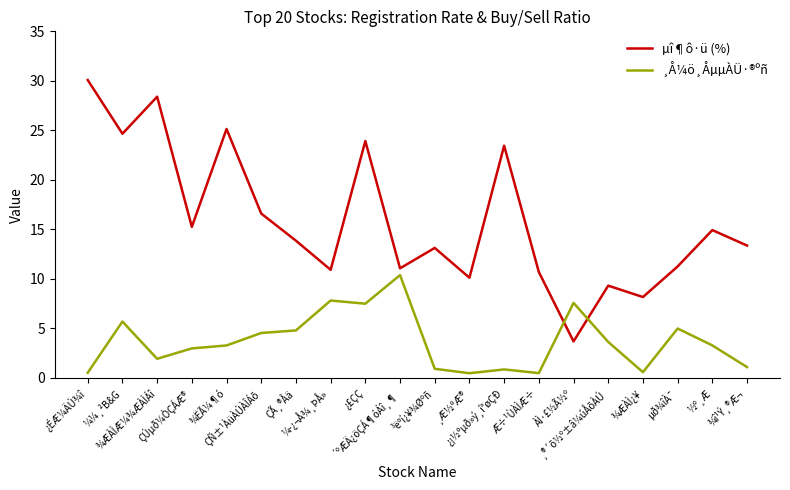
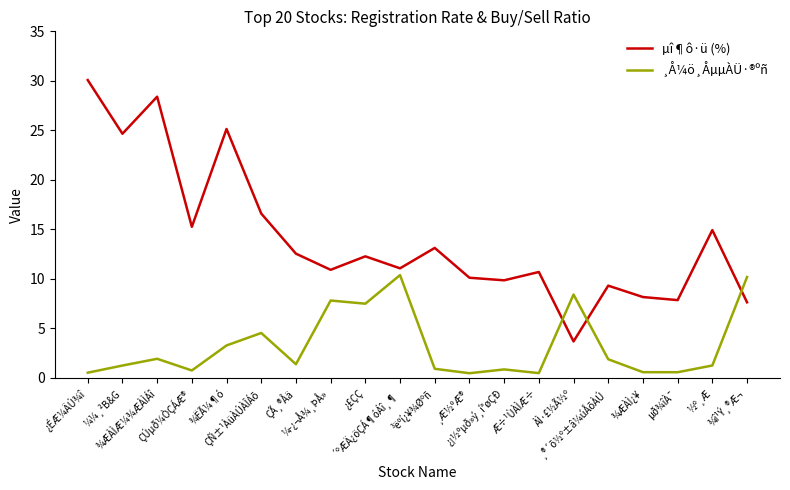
  {
    "µî¶ô·ü (%)": {
      "¿ÉÆ¼ÄÚ¾î": 30,
      "¼¼¸²B&G": 25,
      "¾ÆÀÌÆ¼¾ÆÀÌÁî": 28,
      "ÇÚµð¼ÒÇÁÆ®": 15,
      "¾ËÃ¼¶ó": 25,
      "ÇÑ±¹ÀüÀÚÀÎÁõ": 17,
-     "ÇÃ¸®Åä": 14,
+     "ÇÃ¸®Åä": 13,
      "¼­¿¬Å¾¸ÞÅ»": 11,
-     "¿£ÇÇ": 24,
+     "¿£ÇÇ": 12,
      "´ºÆÄ¿öÇÁ¶óÁî¸¶": 11,
      "³ëºí¿¥¾Øºñ": 13,
      "¸Æ½ºÆ®": 10,
-     "¿¡½ºµð»ý¸í°øÇÐ": 23,
+     "¿¡½ºµð»ý¸í°øÇÐ": 10,
      "Æ÷¹ÙÀÌÆ÷": 11,
      "ÀÌ·£½Ã½º": 4,
      "¸®´õ½º±â¼úÅõÀÚ": 9,
      "¾ÆÀÌ¿¥": 8,
-     "µð¾îÀ¯": 11,
+     "µð¾îÀ¯": 8,
      "½º¸Æ": 15,
-     "¾î¹Ý¸®Æ¬": 13
+     "¾î¹Ý¸®Æ¬": 8
    },
    "¸Å¼ö¸ÅµµÀÜ·®ºñ": {
      "¿ÉÆ¼ÄÚ¾î": 1,
-     "¼¼¸²B&G": 6,
+     "¼¼¸²B&G": 1,
      "¾ÆÀÌÆ¼¾ÆÀÌÁî": 2,
-     "ÇÚµð¼ÒÇÁÆ®": 3,
+     "ÇÚµð¼ÒÇÁÆ®": 1,
      "¾ËÃ¼¶ó": 3,
      "ÇÑ±¹ÀüÀÚÀÎÁõ": 5,
-     "ÇÃ¸®Åä": 5,
+     "ÇÃ¸®Åä": 1,
      "¼­¿¬Å¾¸ÞÅ»": 8,
      "¿£ÇÇ": 7,
      "´ºÆÄ¿öÇÁ¶óÁî¸¶": 10,
      "³ëºí¿¥¾Øºñ": 1,
      "¸Æ½ºÆ®": 0,
      "¿¡½ºµð»ý¸í°øÇÐ": 1,
      "Æ÷¹ÙÀÌÆ÷": 0,
-     "ÀÌ·£½Ã½º": 7.6,
-     "¸®´õ½º±â¼úÅõÀÚ": 4,
+     "ÀÌ·£½Ã½º": 8.4,
+     "¸®´õ½º±â¼úÅõÀÚ": 2,
      "¾ÆÀÌ¿¥": 1,
-     "µð¾îÀ¯": 5,
-     "½º¸Æ": 3,
-     "¾î¹Ý¸®Æ¬": 1
+     "µð¾îÀ¯": 1,
+     "½º¸Æ": 1,
+     "¾î¹Ý¸®Æ¬": 10
    }
  }
